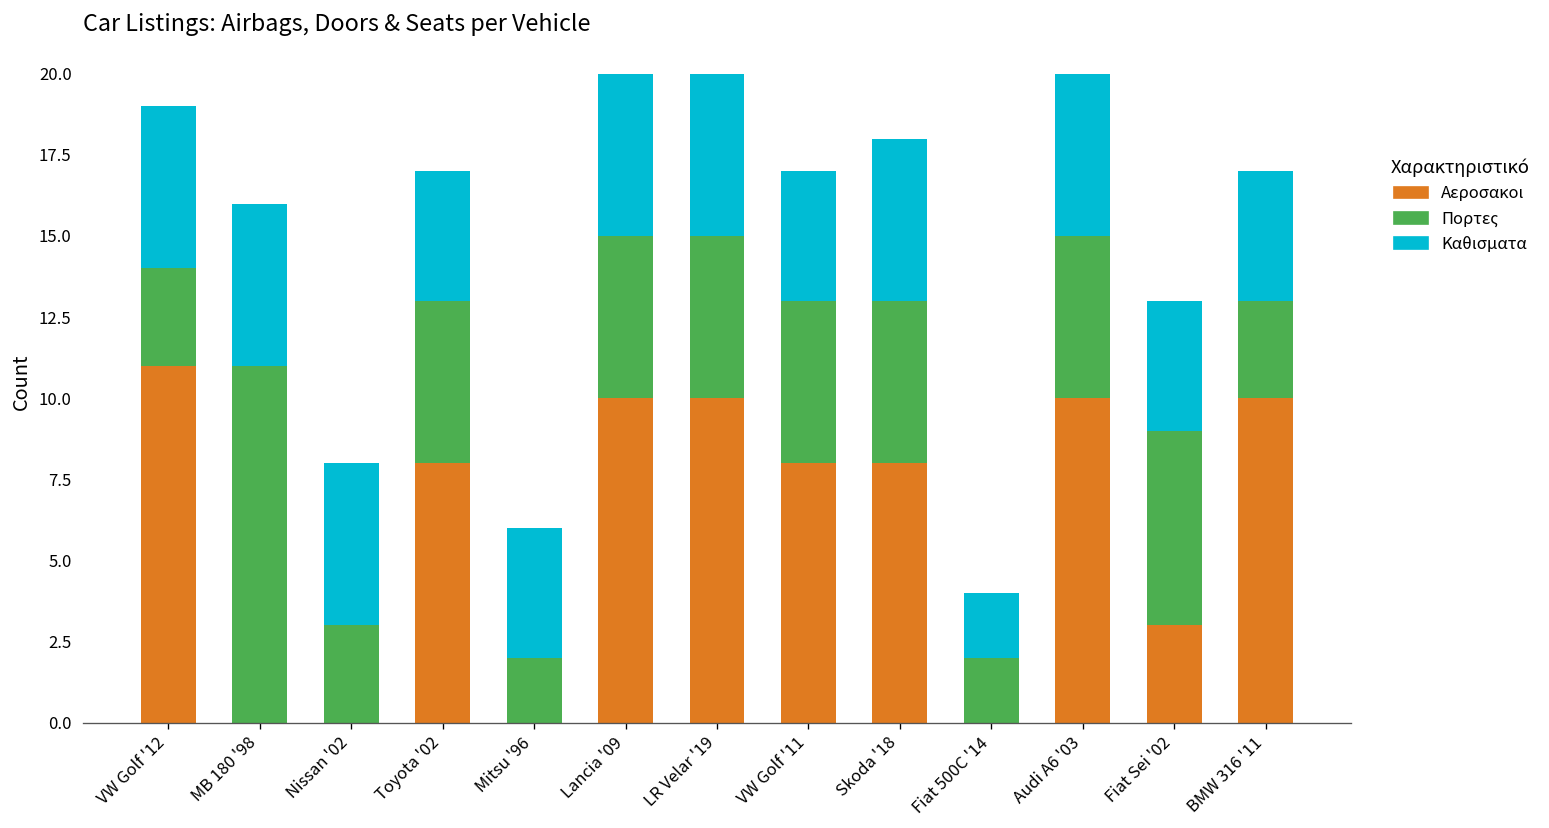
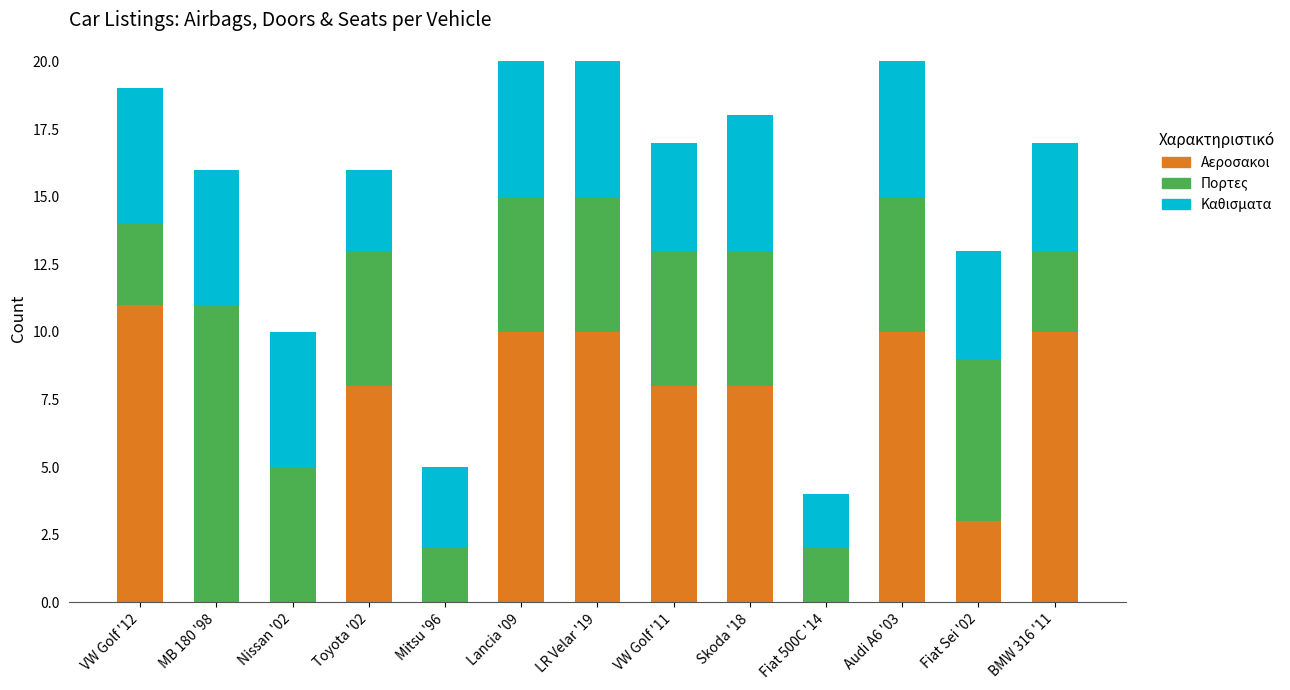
  {
    "Αεροσακοι": {
      "VW Golf '12": 11,
      "MB 180 '98": 0,
      "Nissan '02": 0,
      "Toyota '02": 8,
      "Mitsu '96": 0,
      "Lancia '09": 10,
      "LR Velar '19": 10,
      "VW Golf '11": 8,
      "Skoda '18": 8,
      "Fiat 500C '14": 0,
      "Audi A6 '03": 10,
      "Fiat Sei '02": 3,
      "BMW 316 '11": 10
    },
    "Πορτες": {
      "VW Golf '12": 3,
      "MB 180 '98": 11,
-     "Nissan '02": 3,
+     "Nissan '02": 5,
      "Toyota '02": 5,
      "Mitsu '96": 2,
      "Lancia '09": 5,
      "LR Velar '19": 5,
      "VW Golf '11": 5,
      "Skoda '18": 5,
      "Fiat 500C '14": 2,
      "Audi A6 '03": 5,
      "Fiat Sei '02": 6,
      "BMW 316 '11": 3
    },
    "Καθισματα": {
      "VW Golf '12": 5,
      "MB 180 '98": 5,
      "Nissan '02": 5,
-     "Toyota '02": 4,
-     "Mitsu '96": 4,
+     "Toyota '02": 3,
+     "Mitsu '96": 3,
      "Lancia '09": 5,
      "LR Velar '19": 5,
      "VW Golf '11": 4,
      "Skoda '18": 5,
      "Fiat 500C '14": 2,
      "Audi A6 '03": 5,
      "Fiat Sei '02": 4,
      "BMW 316 '11": 4
    }
  }
